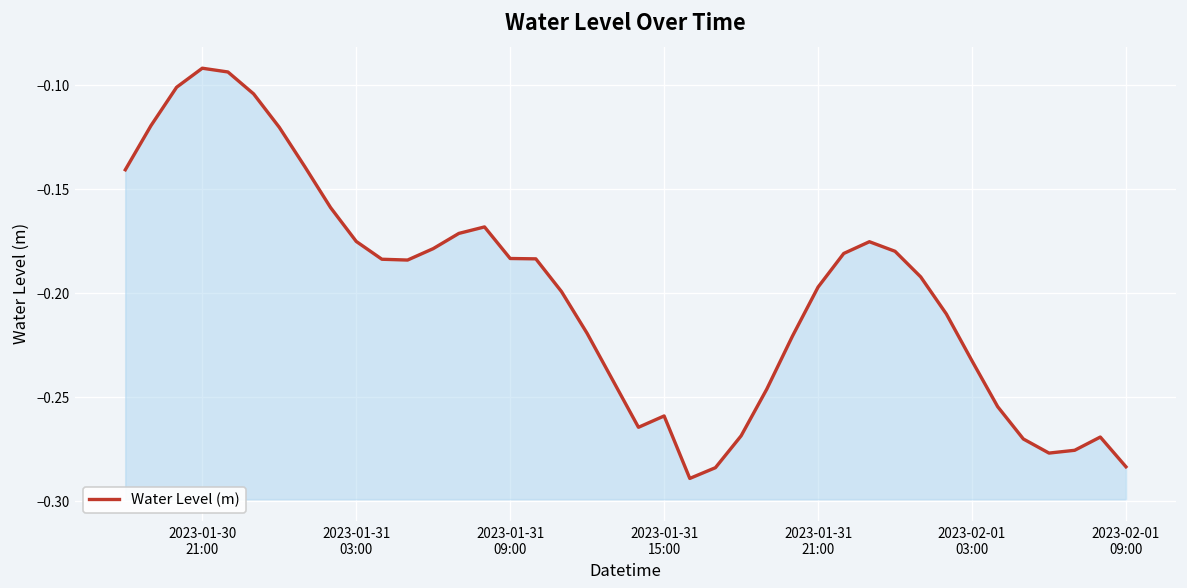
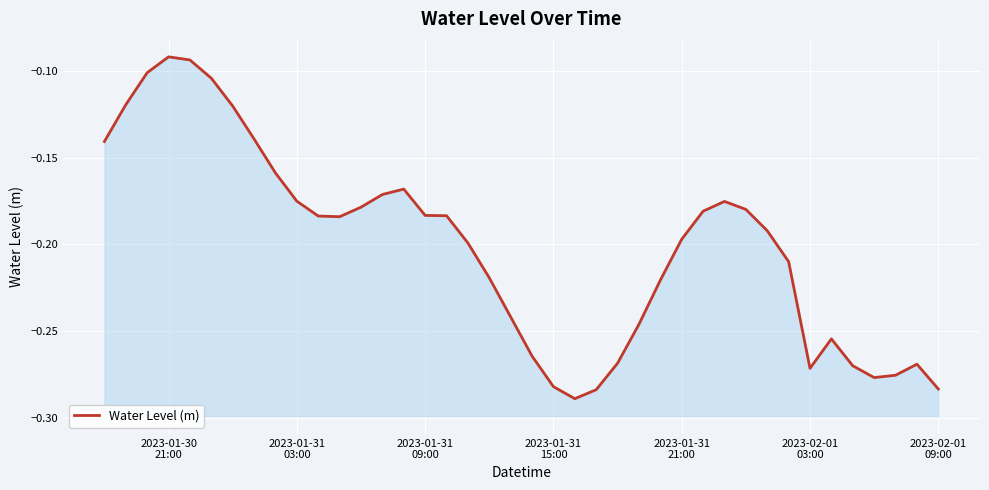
  {
    "2023-01-30 21:00": -0.092,
    "2023-01-31 03:00": -0.175,
    "2023-01-31 09:00": -0.183,
-   "2023-01-31 15:00": -0.259,
+   "2023-01-31 15:00": -0.282,
    "2023-01-31 21:00": -0.197,
-   "2023-02-01 03:00": -0.233,
+   "2023-02-01 03:00": -0.271,
    "2023-02-01 09:00": -0.283
  }
